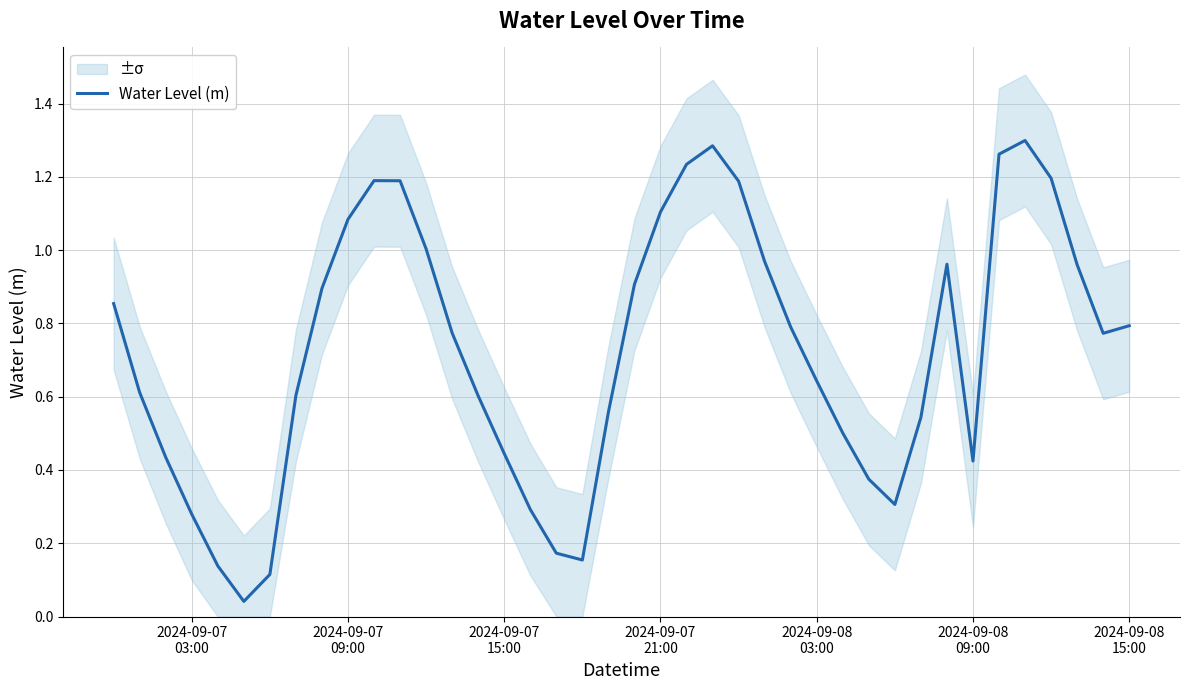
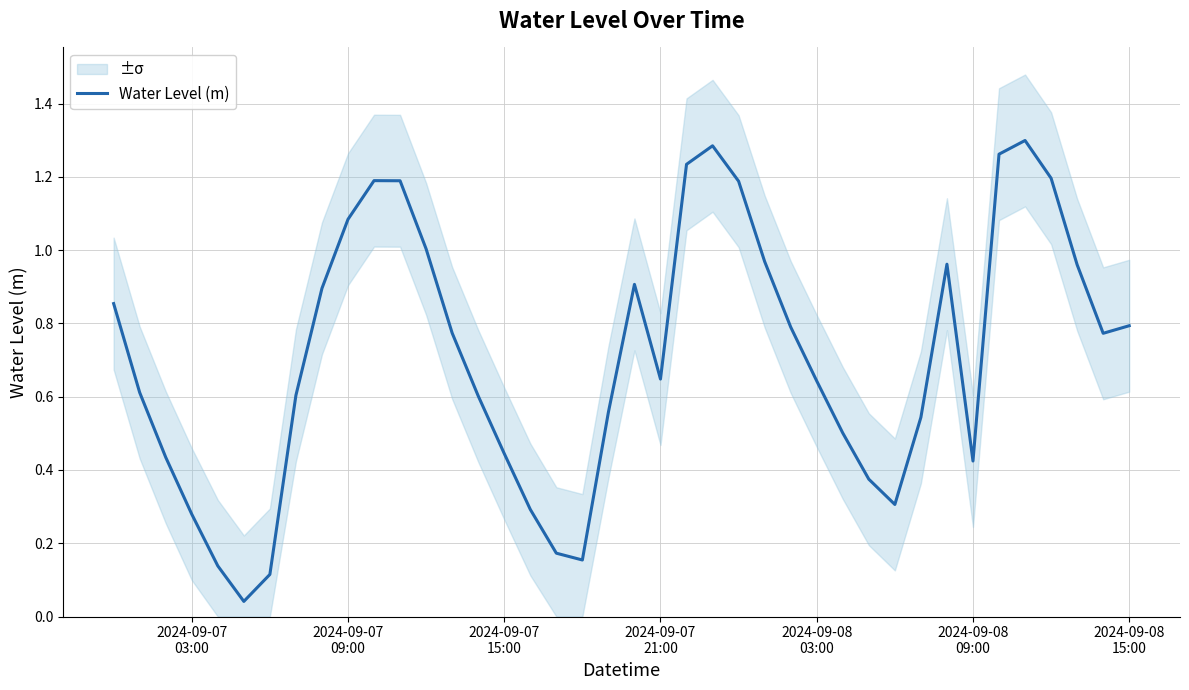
  {
    "Water Level (m)": {
      "2024-09-07 03:00": 0.28,
      "2024-09-07 09:00": 1.08,
      "2024-09-07 15:00": 0.44,
-     "2024-09-07 21:00": 1.10,
+     "2024-09-07 21:00": 0.65,
      "2024-09-08 03:00": 0.64,
      "2024-09-08 09:00": 0.42,
      "2024-09-08 15:00": 0.79
    }
  }
